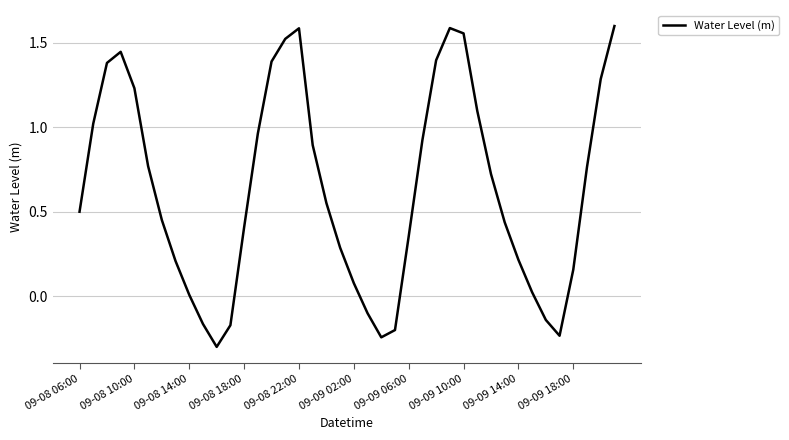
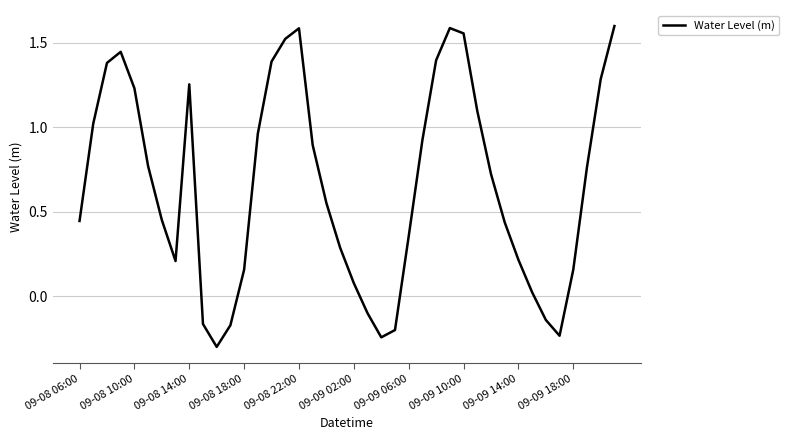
  {
-   "09-08 06:00": 0.50,
+   "09-08 06:00": 0.45,
    "09-08 10:00": 1.23,
-   "09-08 14:00": 0.01,
-   "09-08 18:00": 0.41,
+   "09-08 14:00": 1.25,
+   "09-08 18:00": 0.16,
    "09-08 22:00": 1.59,
    "09-09 02:00": 0.08,
    "09-09 06:00": 0.35,
    "09-09 10:00": 1.56,
    "09-09 14:00": 0.22,
    "09-09 18:00": 0.16
  }
